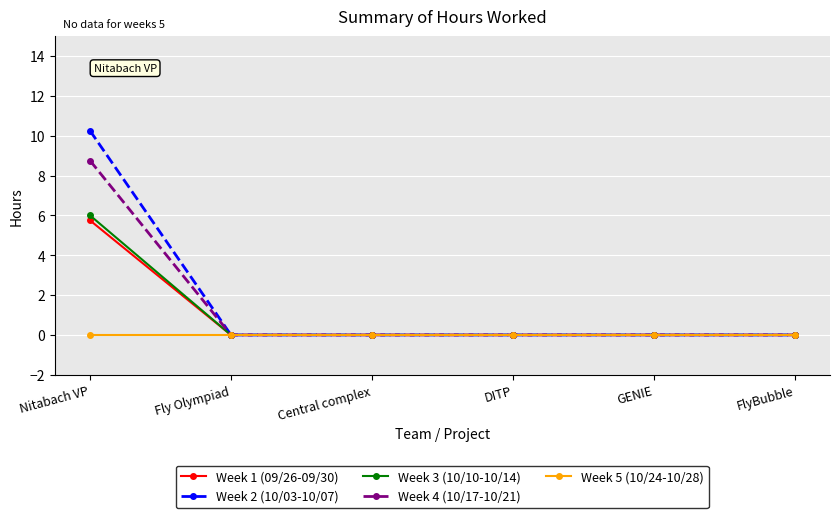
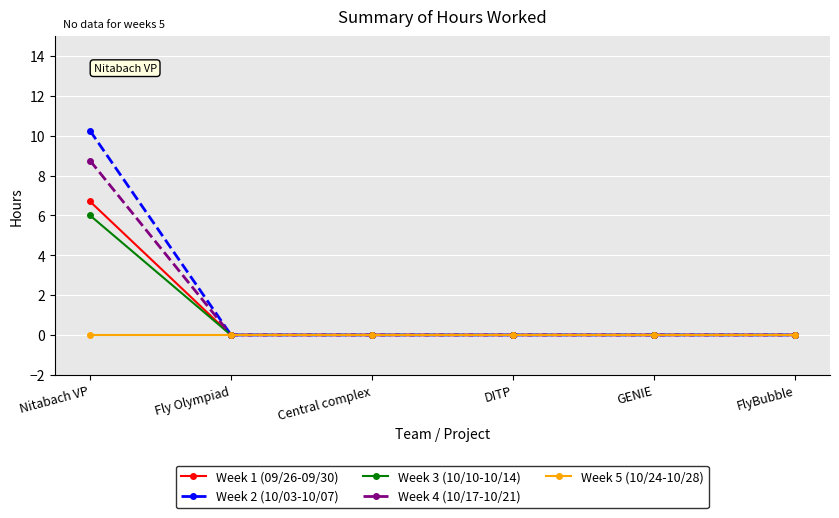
  {
    "Week 1 (09/26-09/30)": {
-     "Nitabach VP": 5.8
+     "Nitabach VP": 6.7
    },
    "Week 2 (10/03-10/07)": {
      "Nitabach VP": 10.3
    },
    "Week 3 (10/10-10/14)": {
      "Nitabach VP": 6.0
    },
    "Week 4 (10/17-10/21)": {
      "Nitabach VP": 8.8
    },
    "Week 5 (10/24-10/28)": {
      "Nitabach VP": 0.0
    }
  }
